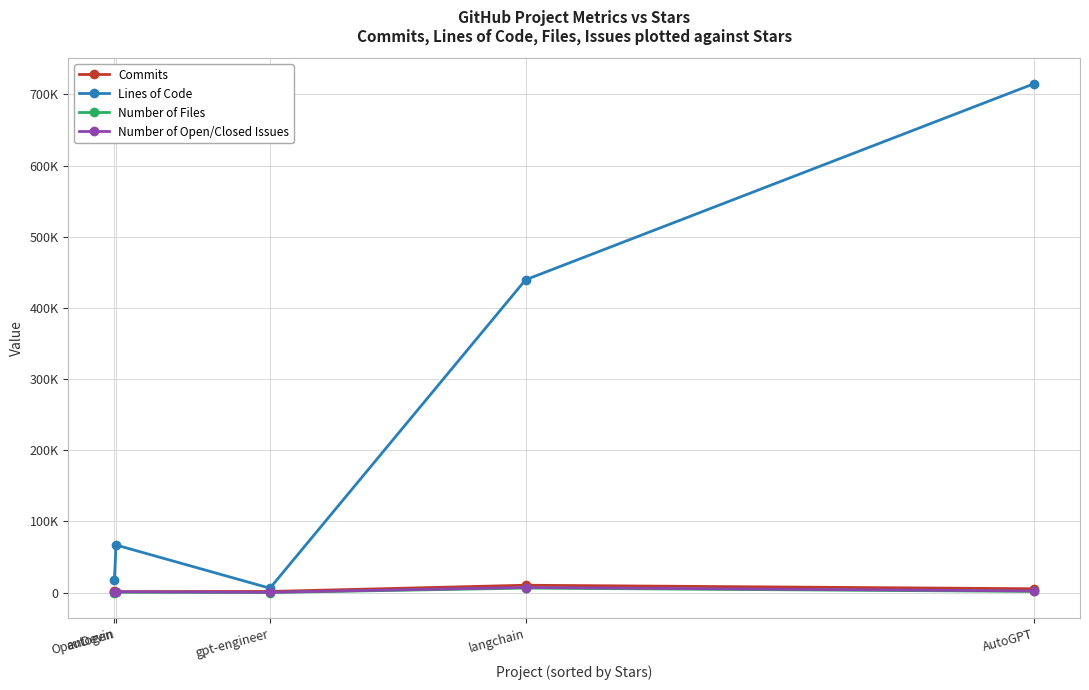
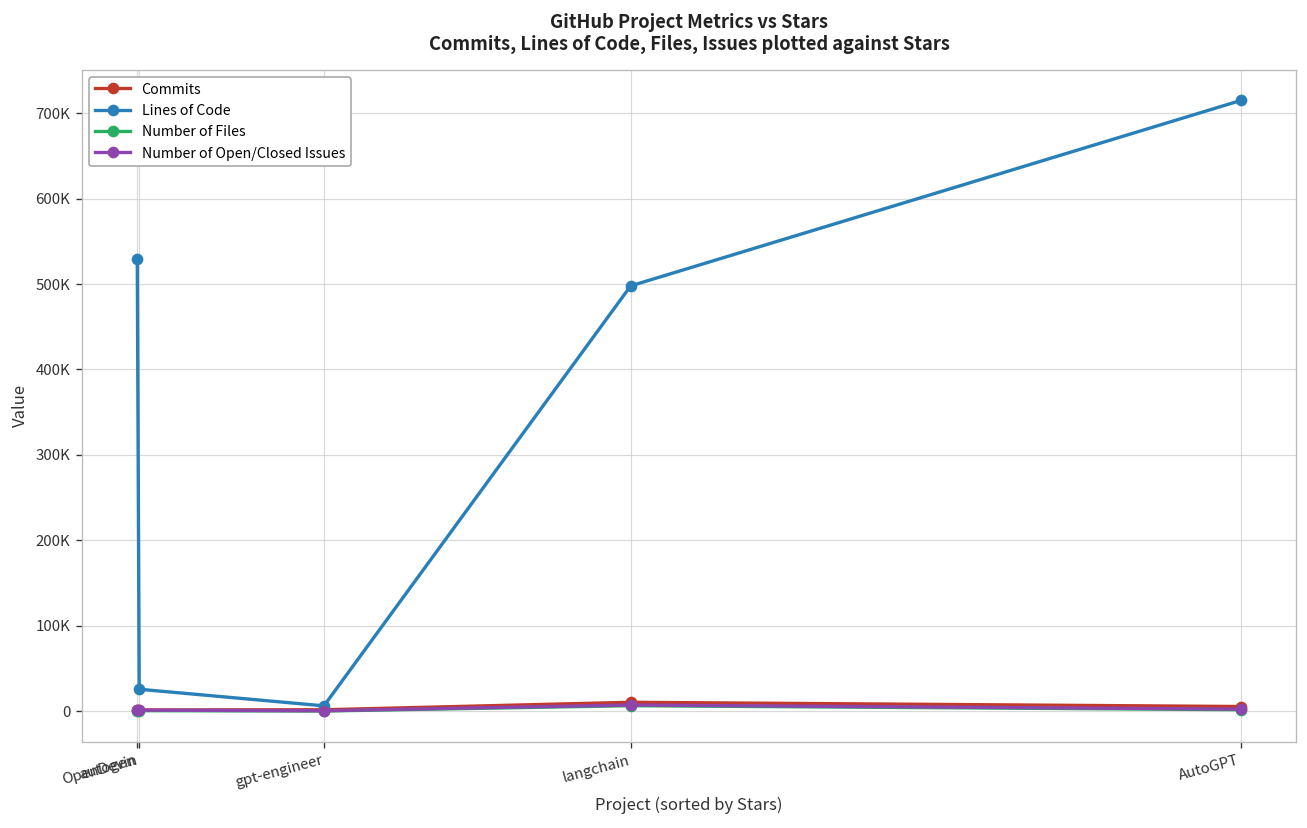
  {
    "Lines of Code": {
-     "autogen": 20000,
-     "OpenDevin": 70000,
+     "autogen": 530000,
+     "OpenDevin": 30000,
      "gpt-engineer": 10000,
-     "langchain": 440000,
+     "langchain": 500000,
      "AutoGPT": 710000
    },
    "Number of Open/Closed Issues": {
      "langchain": 10000,
      "AutoGPT": 0
    }
  }
